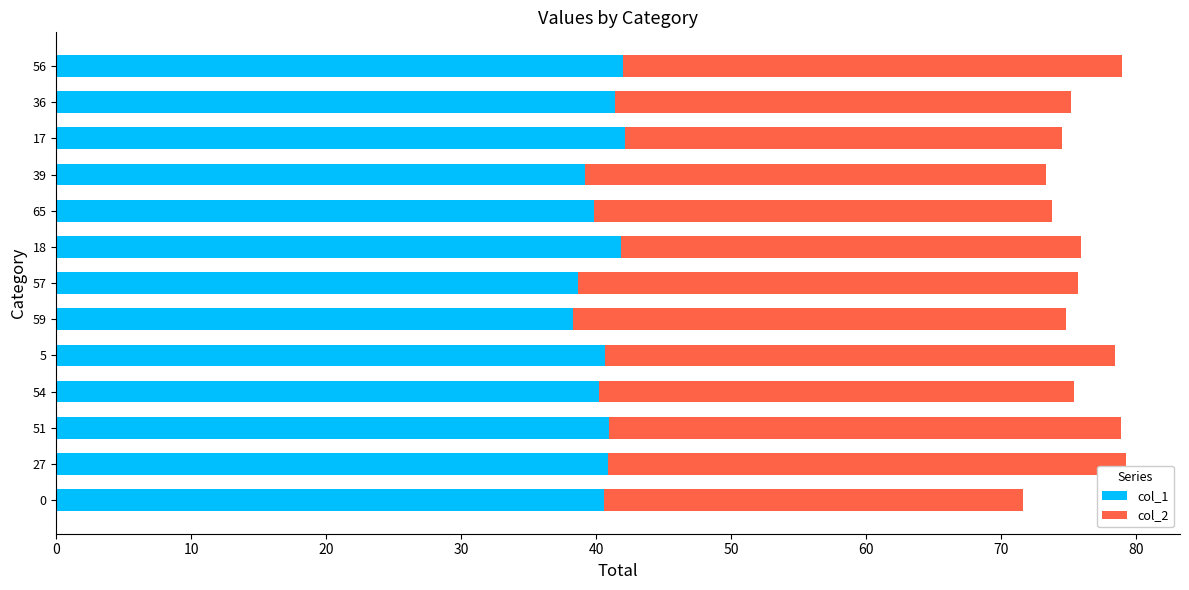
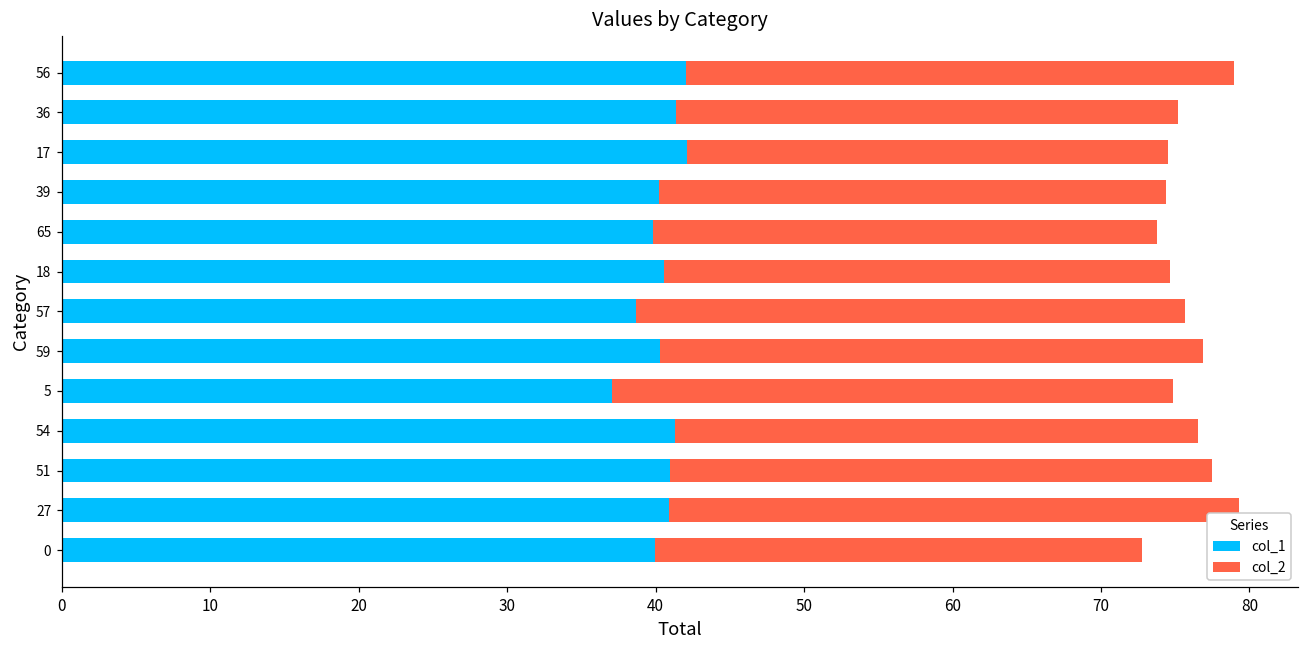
  {
    "col_1": {
      "56": 42.0,
      "36": 41.4,
      "17": 42.1,
-     "39": 39.1,
+     "39": 40.2,
      "65": 39.8,
-     "18": 41.8,
+     "18": 40.6,
      "57": 38.7,
-     "59": 38.3,
-     "5": 40.6,
-     "54": 40.2,
+     "59": 40.3,
+     "5": 37.1,
+     "54": 41.3,
      "51": 41.0,
      "27": 40.9,
-     "0": 40.6
+     "0": 39.9
    },
    "col_2": {
      "56": 36.9,
      "36": 33.8,
      "17": 32.4,
      "39": 34.2,
      "65": 34.0,
      "18": 34.1,
      "57": 37.0,
      "59": 36.5,
      "5": 37.8,
      "54": 35.2,
-     "51": 37.9,
+     "51": 36.5,
      "27": 38.4,
-     "0": 31.0
+     "0": 32.9
    }
  }
